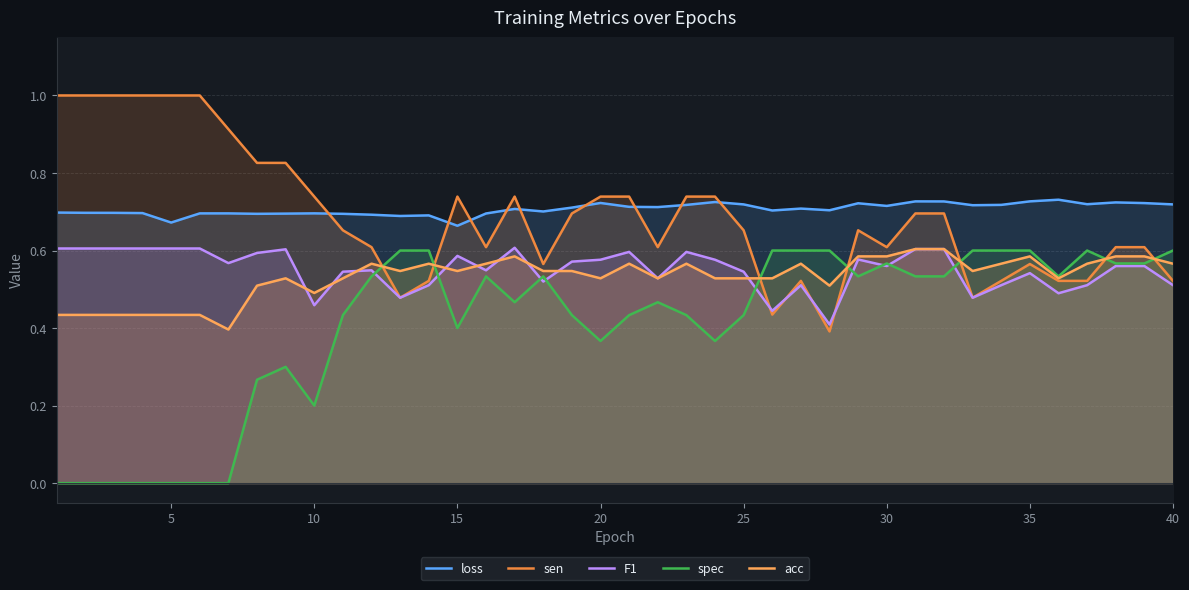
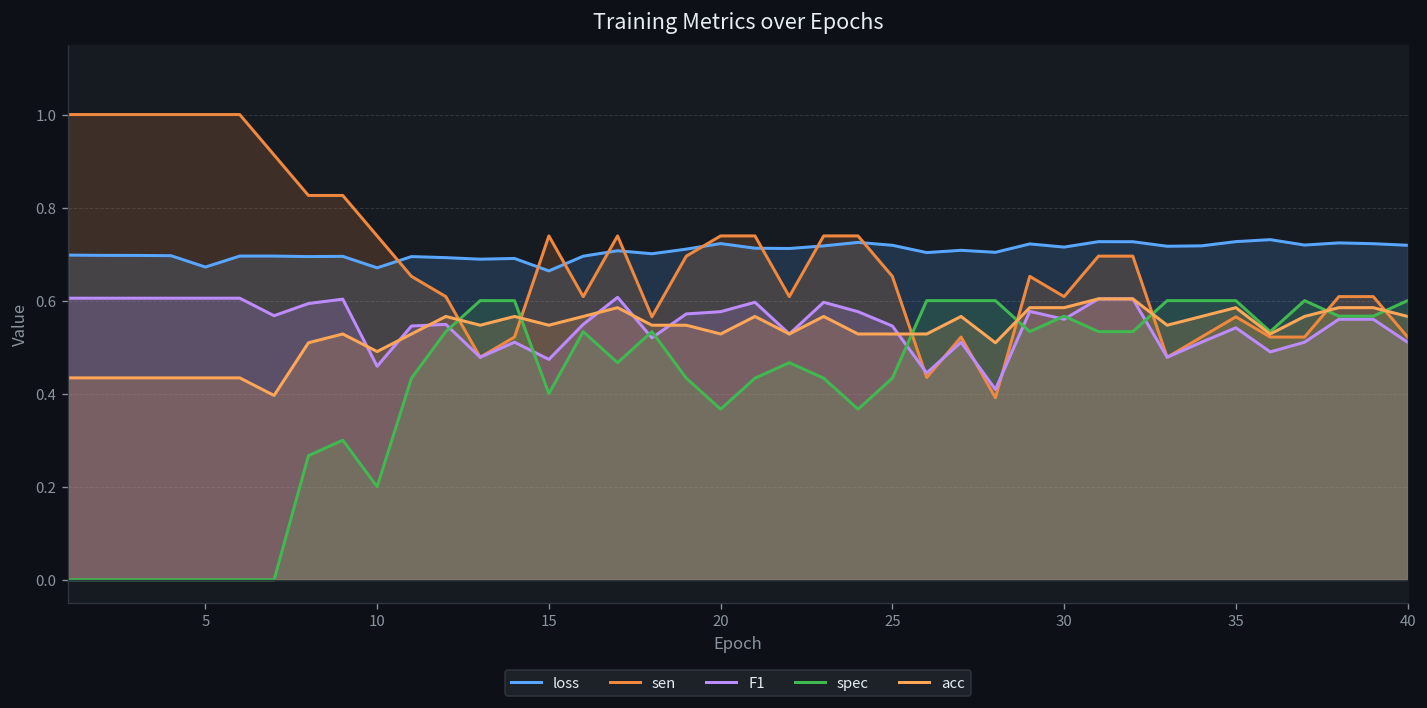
  {
    "loss": {
      "5": 0.67,
-     "10": 0.70,
+     "10": 0.67,
      "15": 0.66,
      "20": 0.72,
      "25": 0.72,
      "30": 0.72,
      "35": 0.73,
      "40": 0.72
    },
    "F1": {
      "5": 0.61,
      "10": 0.46,
-     "15": 0.59,
+     "15": 0.47,
      "20": 0.58,
      "25": 0.55,
      "30": 0.56,
      "35": 0.54,
      "40": 0.51
    },
    "spec": {
      "5": 0.00,
      "10": 0.20,
      "15": 0.40,
      "20": 0.37,
      "25": 0.43,
      "30": 0.57,
      "35": 0.60,
      "40": 0.60
    }
  }
